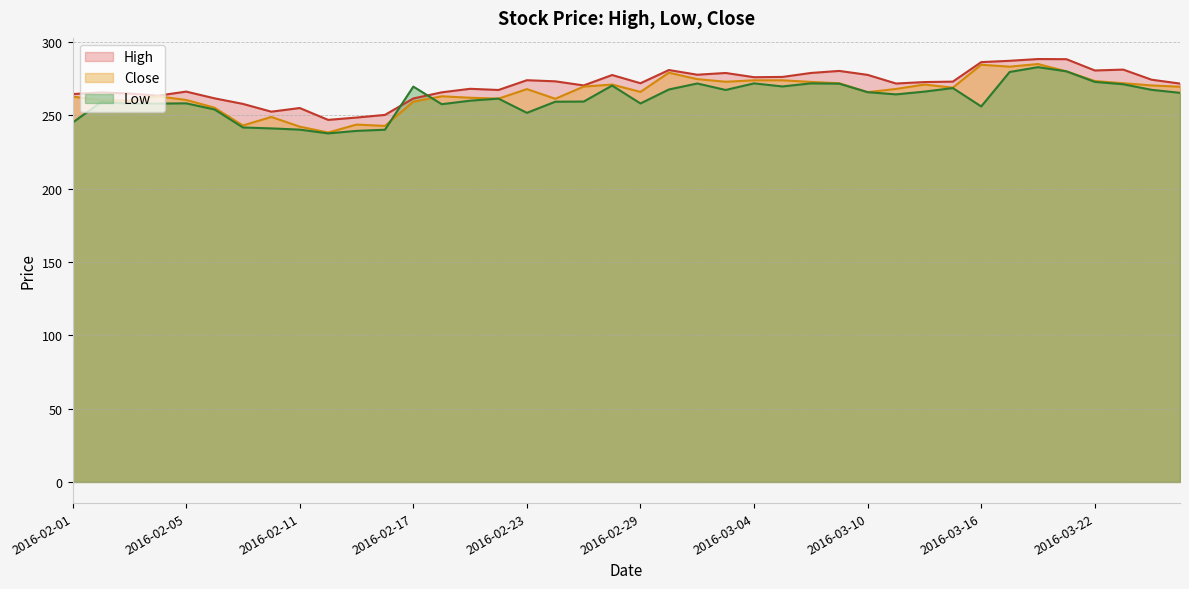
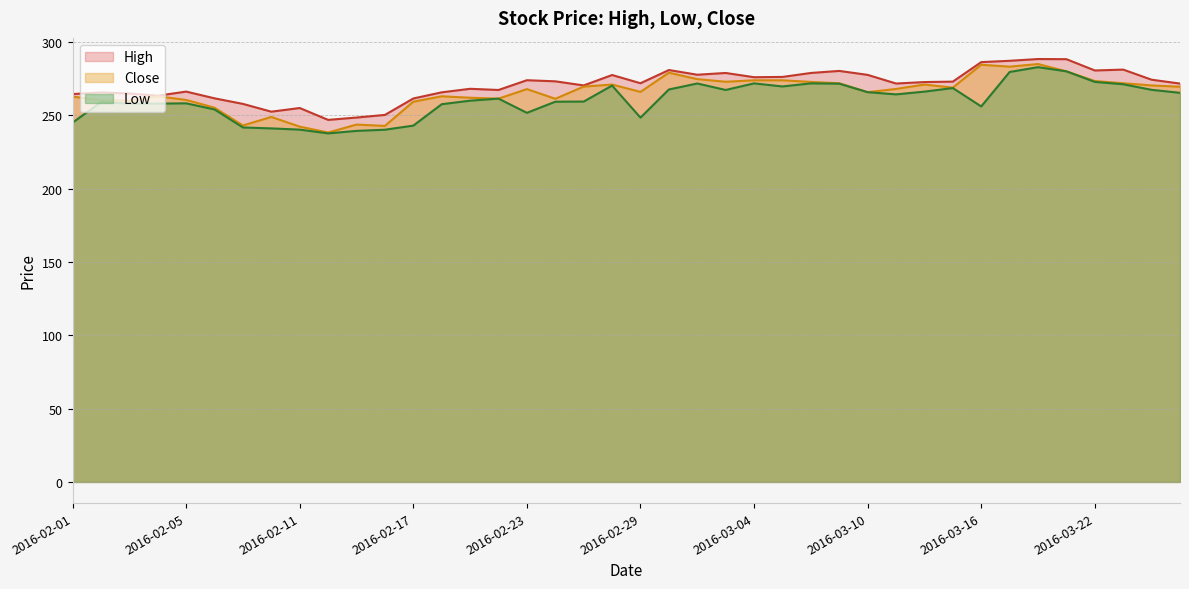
  {
    "Low": {
      "2016-02-01": 245,
      "2016-02-05": 258,
      "2016-02-11": 240,
-     "2016-02-17": 270,
+     "2016-02-17": 243,
      "2016-02-23": 252,
-     "2016-02-29": 258,
+     "2016-02-29": 248,
      "2016-03-04": 272,
      "2016-03-16": 256
    }
  }
